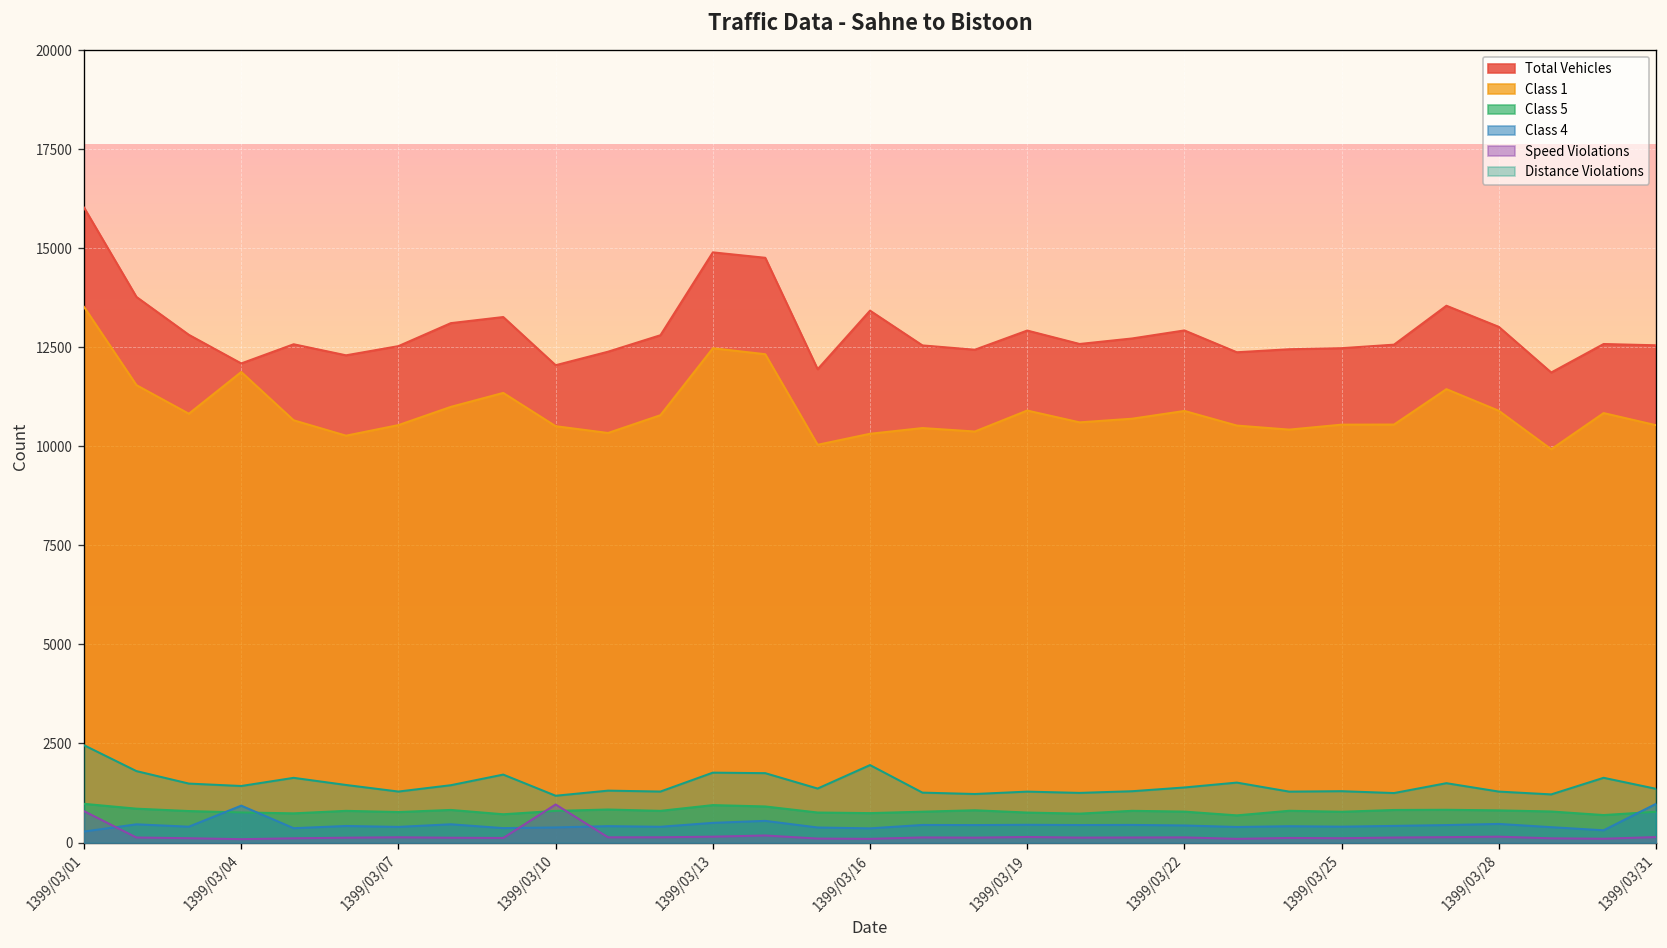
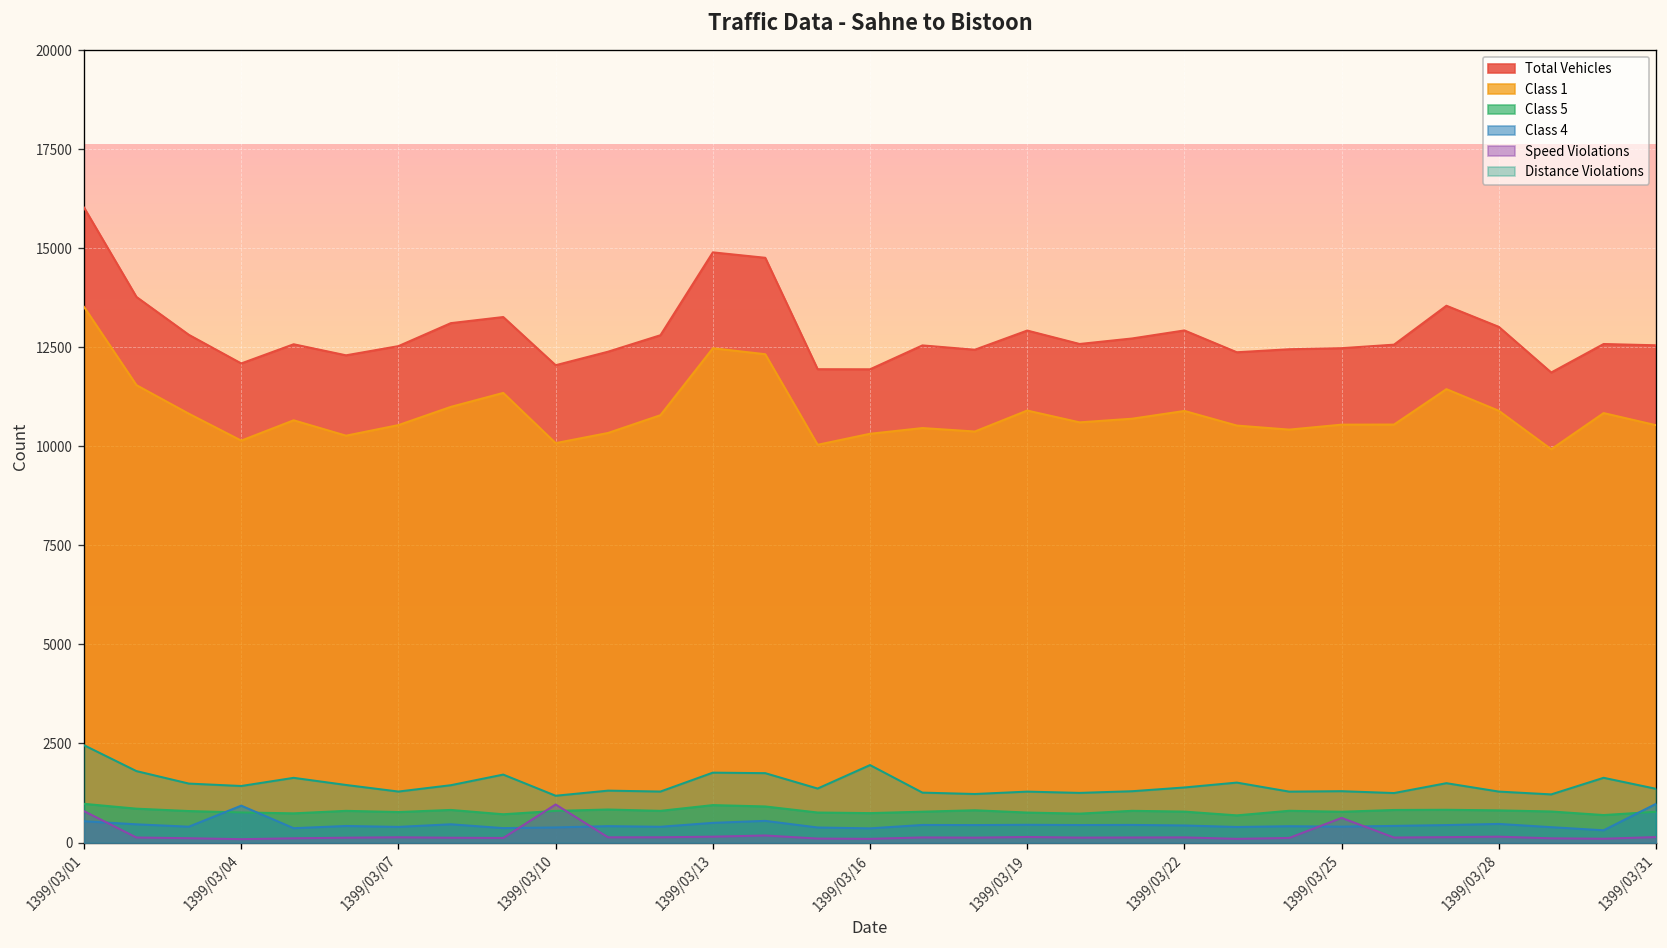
  {
    "Total Vehicles": {
      "1399/03/01": 16000,
      "1399/03/04": 12100,
      "1399/03/07": 12500,
      "1399/03/10": 12000,
      "1399/03/13": 14900,
-     "1399/03/16": 13400,
+     "1399/03/16": 11900,
      "1399/03/19": 12900,
      "1399/03/22": 12900,
      "1399/03/25": 12500,
      "1399/03/28": 13000,
      "1399/03/31": 12500
    },
    "Class 1": {
      "1399/03/01": 13500,
-     "1399/03/04": 11900,
+     "1399/03/04": 10100,
      "1399/03/07": 10500,
-     "1399/03/10": 10500,
+     "1399/03/10": 10100,
      "1399/03/13": 12500,
      "1399/03/16": 10300,
      "1399/03/19": 10900,
      "1399/03/22": 10900,
      "1399/03/25": 10500,
      "1399/03/28": 10900,
      "1399/03/31": 10500
    },
    "Class 4": {
-     "1399/03/01": 300,
+     "1399/03/01": 500,
      "1399/03/04": 900,
      "1399/03/07": 400,
      "1399/03/10": 400,
      "1399/03/13": 500,
      "1399/03/16": 400,
      "1399/03/19": 400,
      "1399/03/22": 400,
      "1399/03/25": 400,
      "1399/03/28": 500,
      "1399/03/31": 1000
    },
    "Speed Violations": {
      "1399/03/01": 800,
      "1399/03/04": 100,
      "1399/03/07": 100,
      "1399/03/10": 1000,
      "1399/03/13": 100,
      "1399/03/16": 100,
      "1399/03/19": 100,
      "1399/03/22": 100,
-     "1399/03/25": 100,
+     "1399/03/25": 600,
      "1399/03/28": 100,
      "1399/03/31": 100
    }
  }
